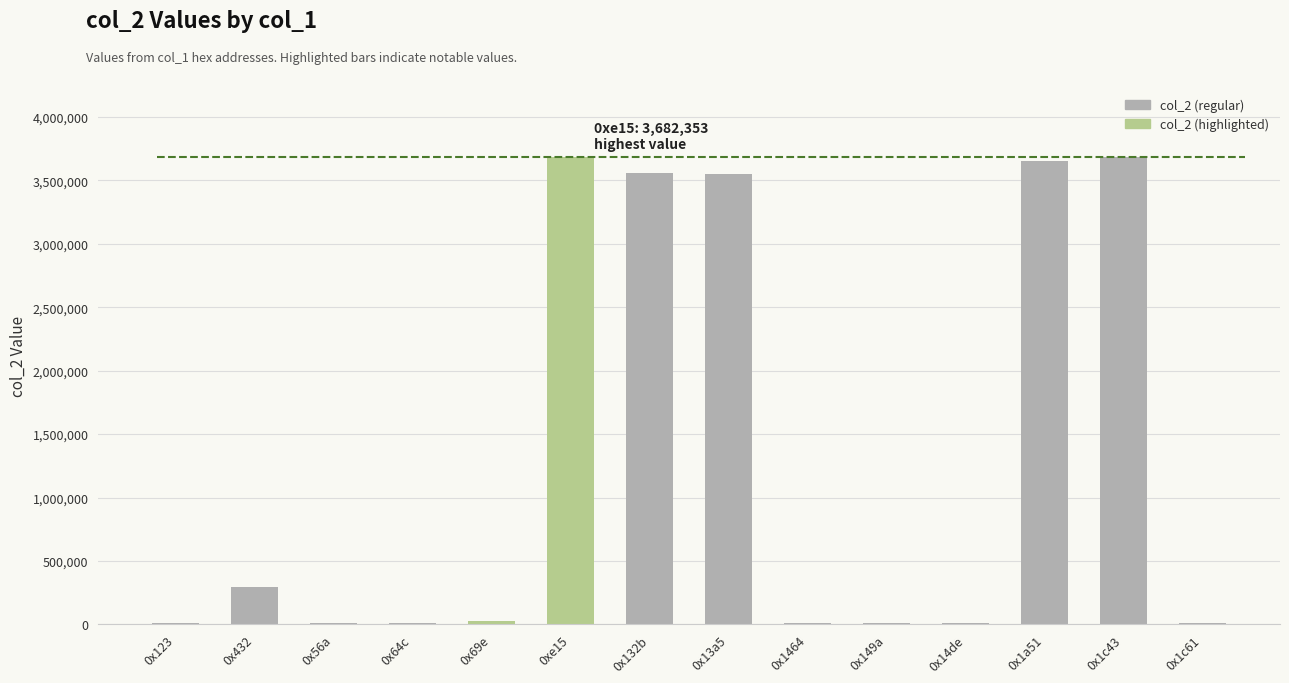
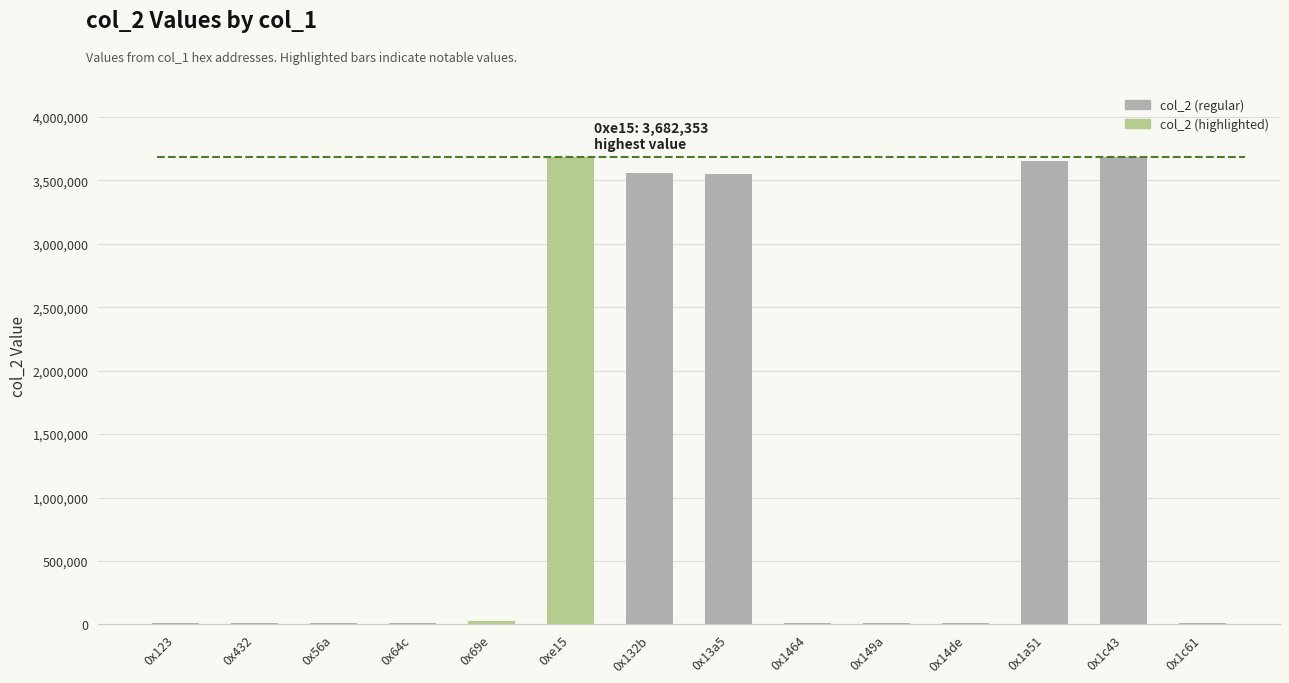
  {
-   "0x432": "290,000",
+   "0x432": "10,000",
    "0x69e": "30,000",
    "0x13a5": "3,550,000",
    "0x1a51": "3,650,000",
    "0x1c43": "3,680,000"
  }
